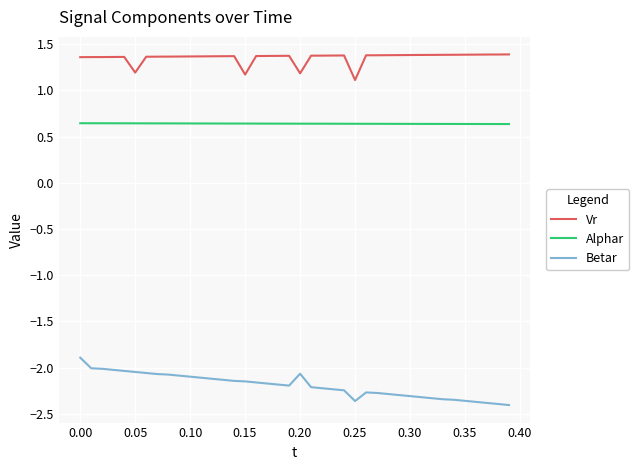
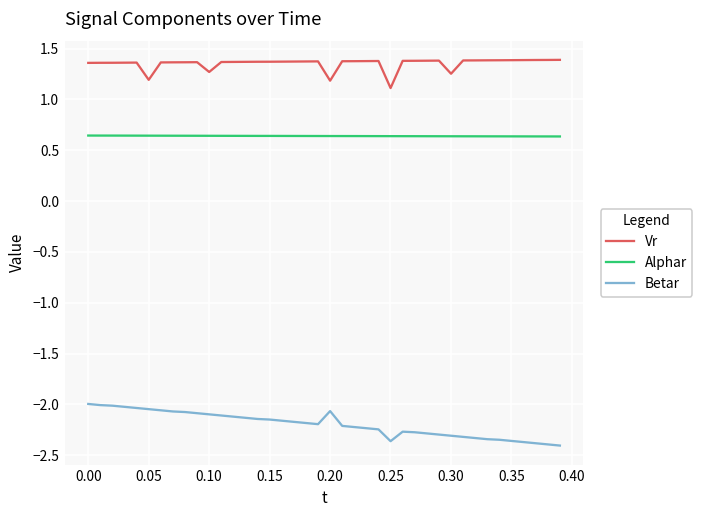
  {
    "Vr": {
      "0.00": 1.4,
      "0.05": 1.2,
-     "0.10": 1.4,
-     "0.15": 1.2,
+     "0.10": 1.3,
+     "0.15": 1.4,
      "0.20": 1.2,
      "0.25": 1.1,
-     "0.30": 1.4,
+     "0.30": 1.3,
      "0.35": 1.4
    },
    "Alphar": {
      "0.00": 0.6,
      "0.05": 0.6,
      "0.10": 0.6,
      "0.15": 0.6,
      "0.20": 0.6,
      "0.25": 0.6,
      "0.30": 0.6,
      "0.35": 0.6
    },
    "Betar": {
-     "0.00": -1.9,
+     "0.00": -2.0,
      "0.05": -2.0,
      "0.10": -2.1,
      "0.15": -2.1,
      "0.20": -2.1,
      "0.25": -2.4,
      "0.30": -2.3,
      "0.35": -2.4
    }
  }
